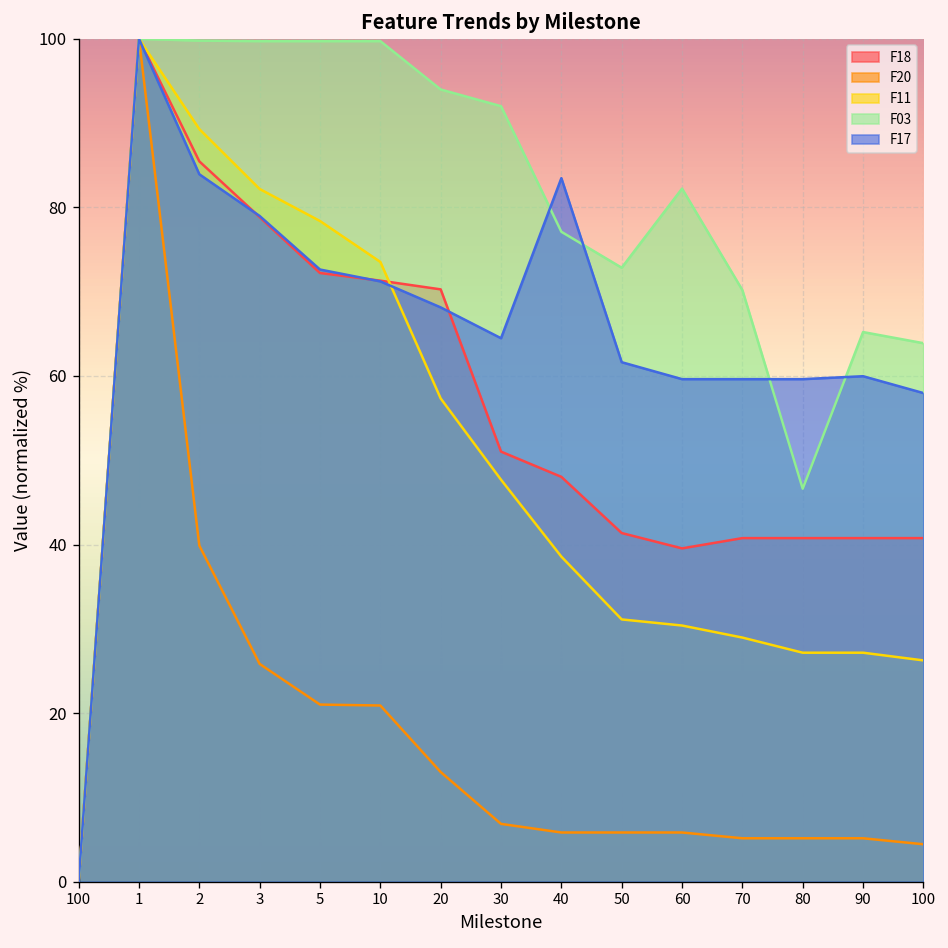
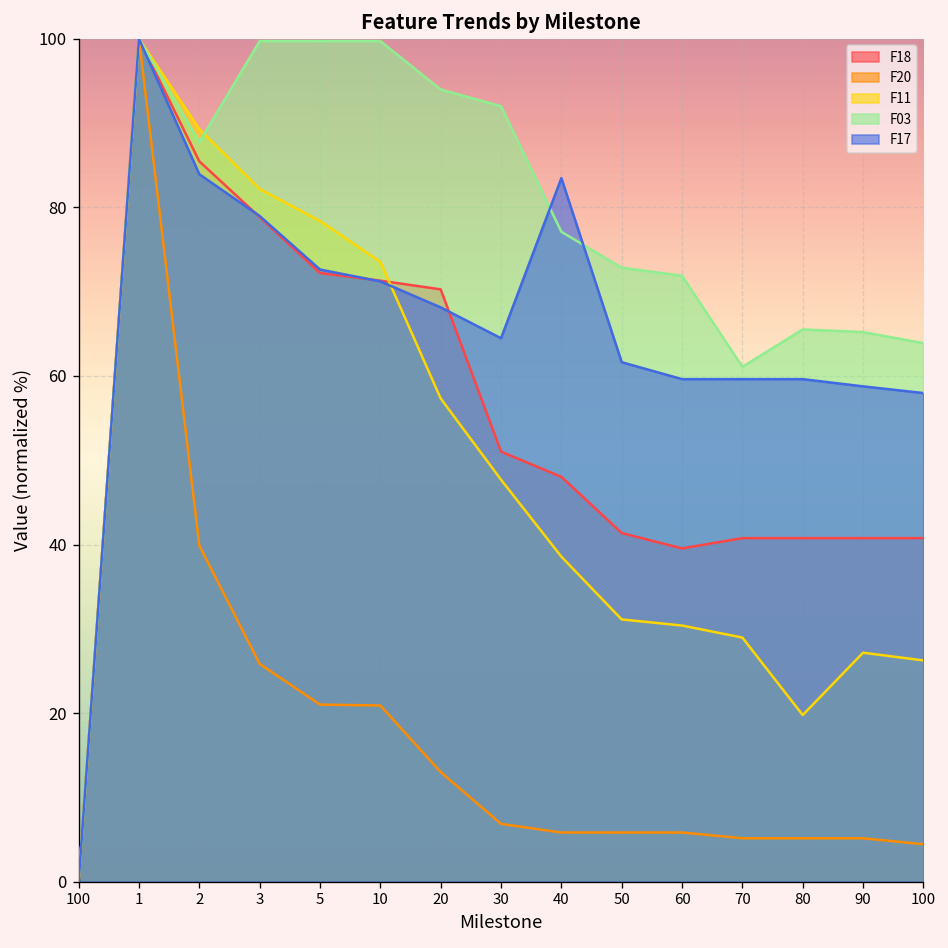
  {
    "F18": {
      "2": 85,
      "5": 72,
      "20": 70,
      "30": 51,
      "40": 48,
      "50": 41,
      "60": 40,
      "70": 41,
      "80": 41,
      "90": 41
    },
    "F20": {
      "2": 40,
      "3": 26,
      "5": 21,
      "10": 21,
      "20": 13,
      "30": 7,
      "40": 6,
      "50": 6,
      "60": 6,
      "70": 5,
      "80": 5,
      "90": 5
    },
    "F11": {
      "2": 89,
      "3": 82,
      "5": 78,
      "10": 74,
      "20": 57,
      "30": 48,
      "40": 39,
      "50": 31,
      "60": 30,
      "70": 29,
-     "80": 27,
+     "80": 20,
      "90": 27
    },
    "F03": {
-     "2": 100,
+     "2": 88,
      "3": 100,
      "5": 100,
      "10": 100,
      "20": 94,
      "30": 92,
      "40": 77,
      "50": 73,
-     "60": 82,
-     "70": 70,
-     "80": 47,
+     "60": 72,
+     "70": 61,
+     "80": 66,
      "90": 65
    },
    "F17": {
      "2": 84,
      "5": 73,
      "20": 68,
      "30": 64,
      "40": 83,
      "50": 62,
      "60": 60,
      "70": 60,
      "80": 60,
-     "90": 60
+     "90": 59
    }
  }
